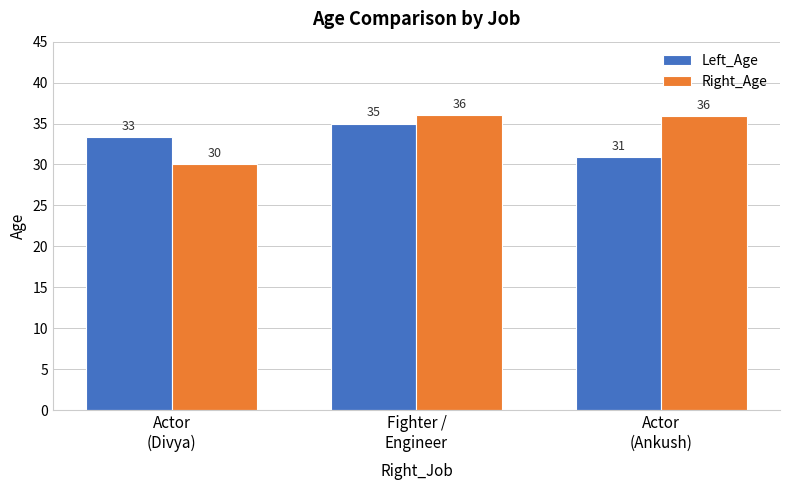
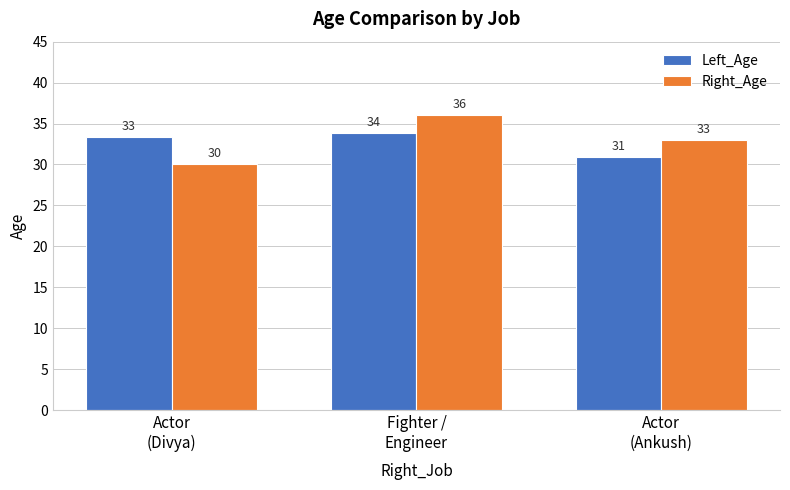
  {
    "Left_Age": {
      "Actor (Divya)": 33,
-     "Fighter / Engineer": 35,
+     "Fighter / Engineer": 34,
      "Actor (Ankush)": 31
    },
    "Right_Age": {
      "Actor (Divya)": 30,
      "Fighter / Engineer": 36,
-     "Actor (Ankush)": 36
+     "Actor (Ankush)": 33
    }
  }
